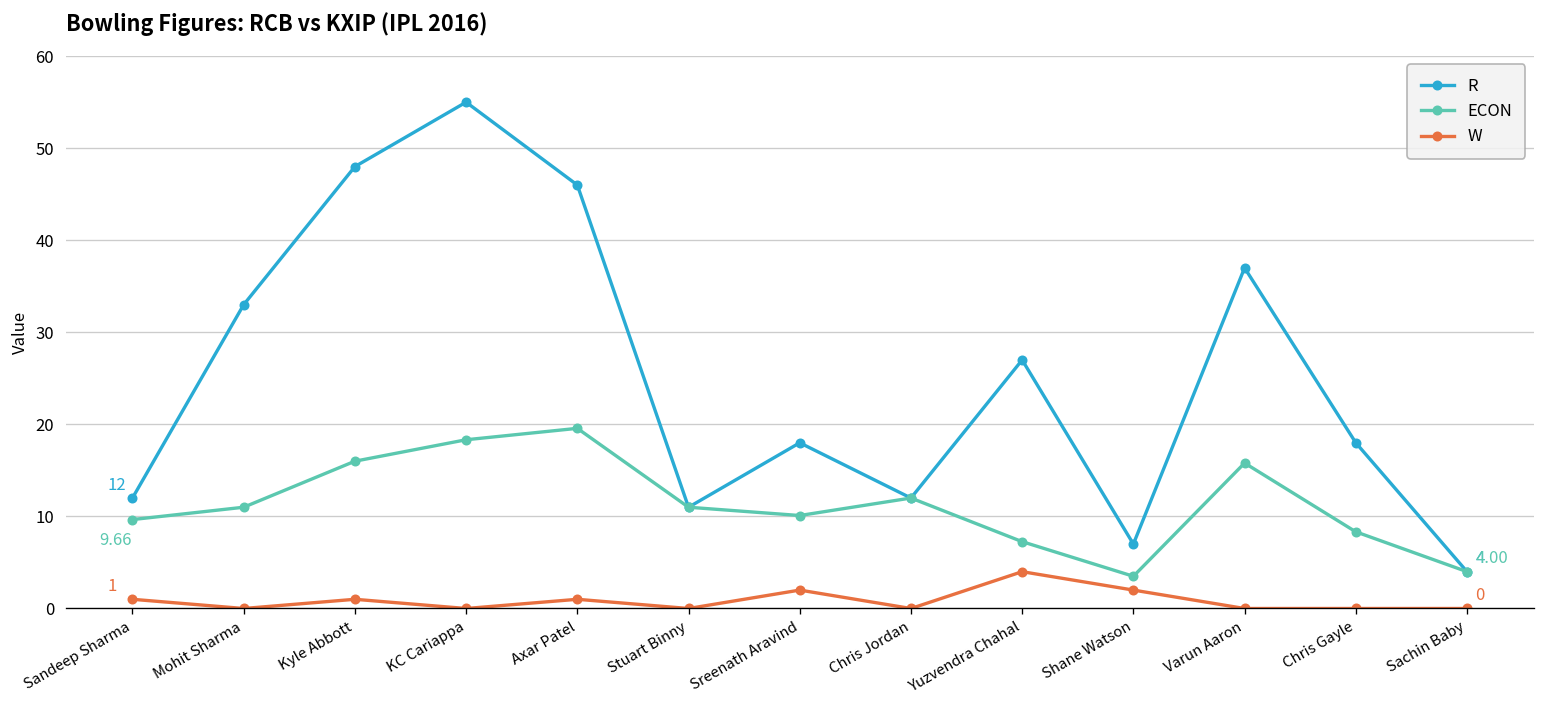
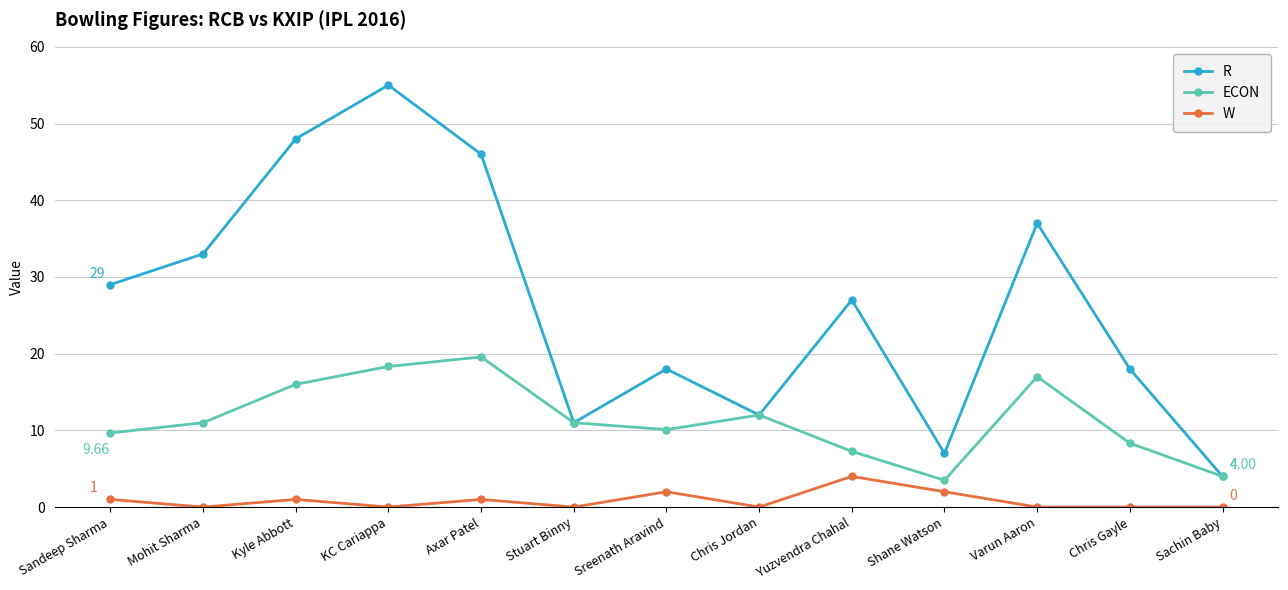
  {
    "R": {
-     "Sandeep Sharma": 12
+     "Sandeep Sharma": 29
    },
    "ECON": {
      "Mohit Sharma": 11,
      "Kyle Abbott": 16,
      "KC Cariappa": 18,
      "Axar Patel": 20,
      "Sreenath Aravind": 10,
      "Yuzvendra Chahal": 7,
      "Shane Watson": 4,
-     "Varun Aaron": 16,
+     "Varun Aaron": 17,
      "Chris Gayle": 8
    },
    "W": {
      "Sandeep Sharma": 1,
      "Sachin Baby": 0
    }
  }
